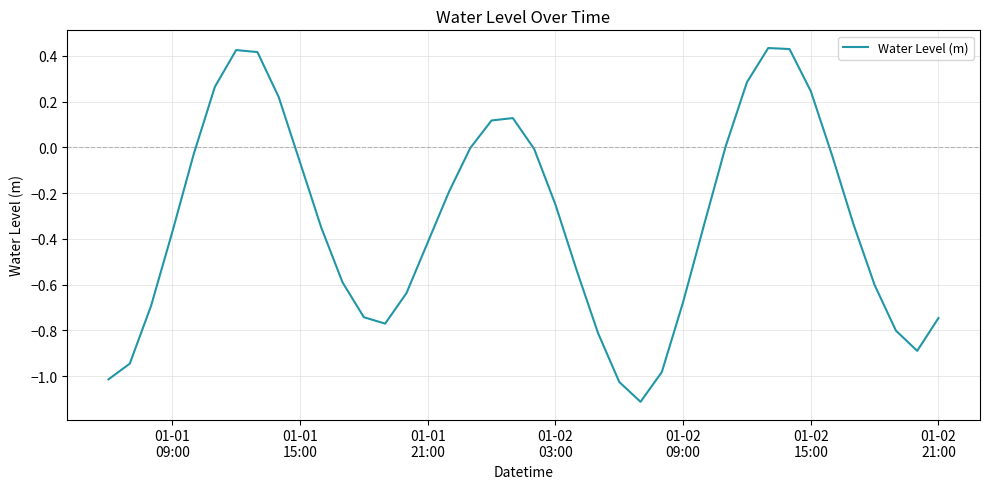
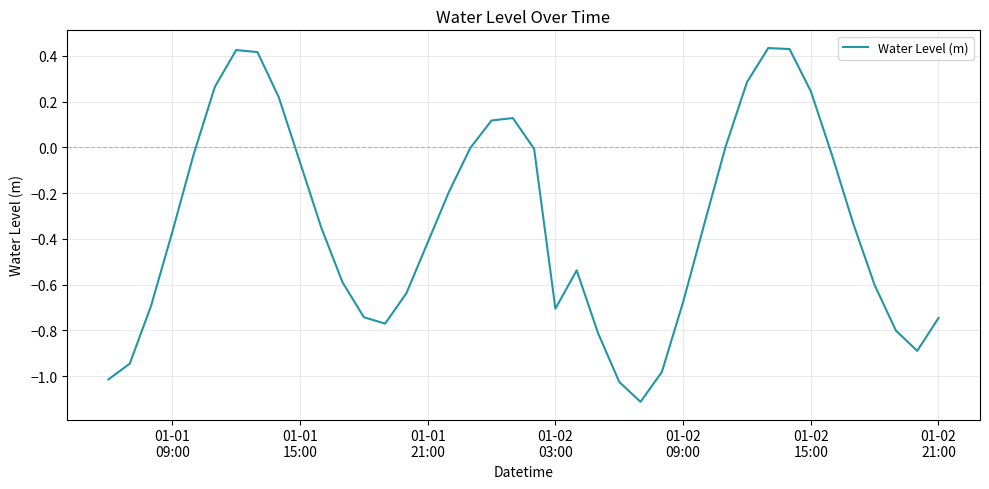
  {
    "01-01 09:00": -0.37,
    "01-01 15:00": -0.06,
    "01-01 21:00": -0.42,
-   "01-02 03:00": -0.25,
+   "01-02 03:00": -0.70,
    "01-02 09:00": -0.68,
    "01-02 15:00": 0.25,
    "01-02 21:00": -0.75
  }
